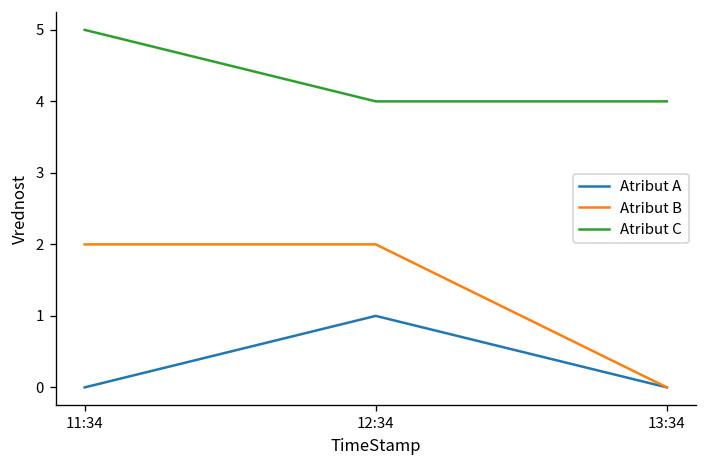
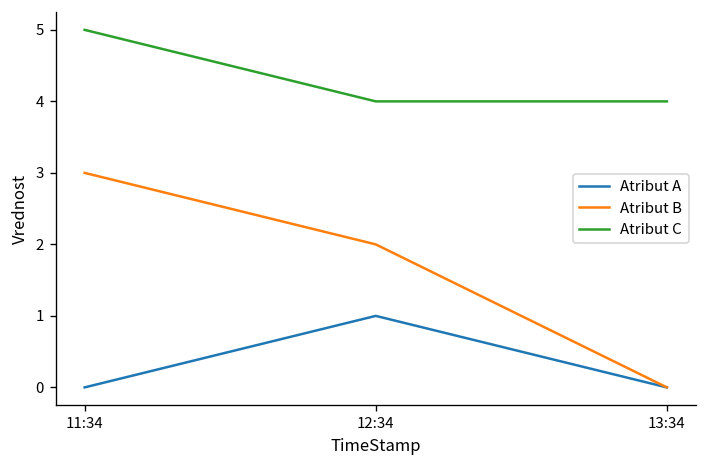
  {
    "Atribut A": {
      "11:34": 0,
      "12:34": 1
    },
    "Atribut B": {
-     "11:34": 2,
+     "11:34": 3,
      "12:34": 2
    },
    "Atribut C": {
      "11:34": 5,
      "12:34": 4,
      "13:34": 4
    }
  }
